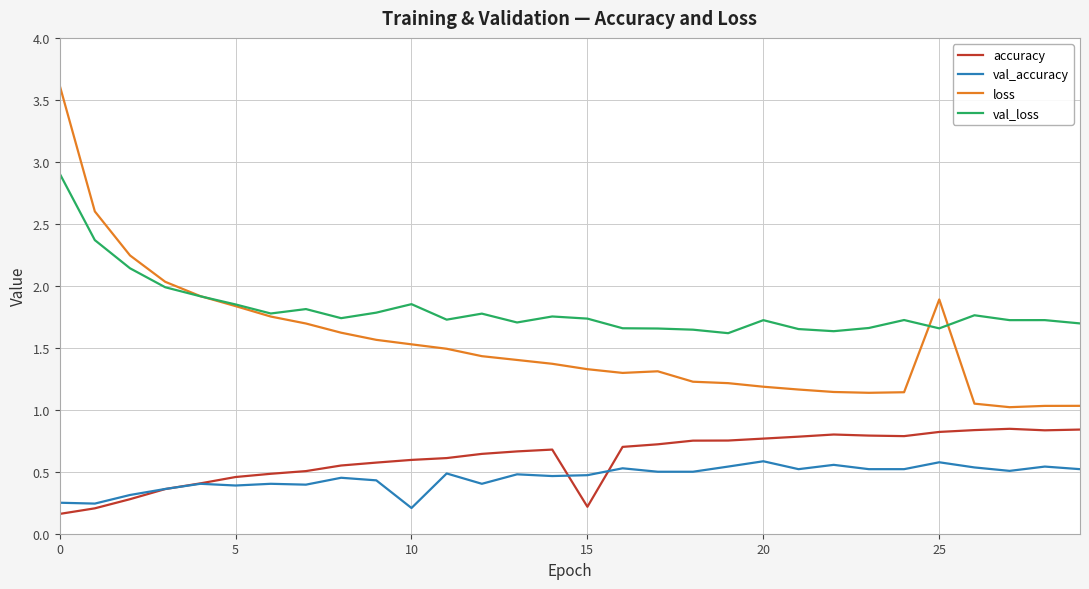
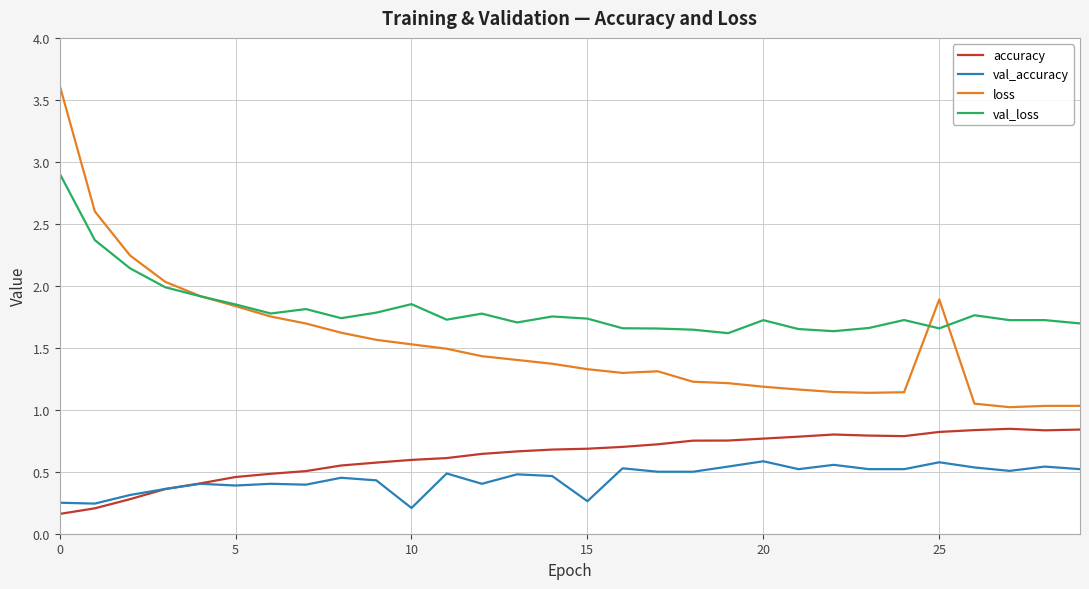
  {
    "accuracy": {
      "0": 0.16,
      "5": 0.46,
      "10": 0.60,
-     "15": 0.22,
+     "15": 0.69,
      "20": 0.77,
      "25": 0.82
    },
    "val_accuracy": {
      "0": 0.25,
      "5": 0.39,
      "10": 0.21,
-     "15": 0.47,
+     "15": 0.26,
      "20": 0.58,
      "25": 0.58
    },
    "loss": {
      "0": 3.62,
      "10": 1.53,
      "15": 1.33,
      "20": 1.19,
      "25": 1.89
    },
    "val_loss": {
      "0": 2.91,
      "10": 1.85,
      "15": 1.74,
      "20": 1.72,
      "25": 1.66
    }
  }
